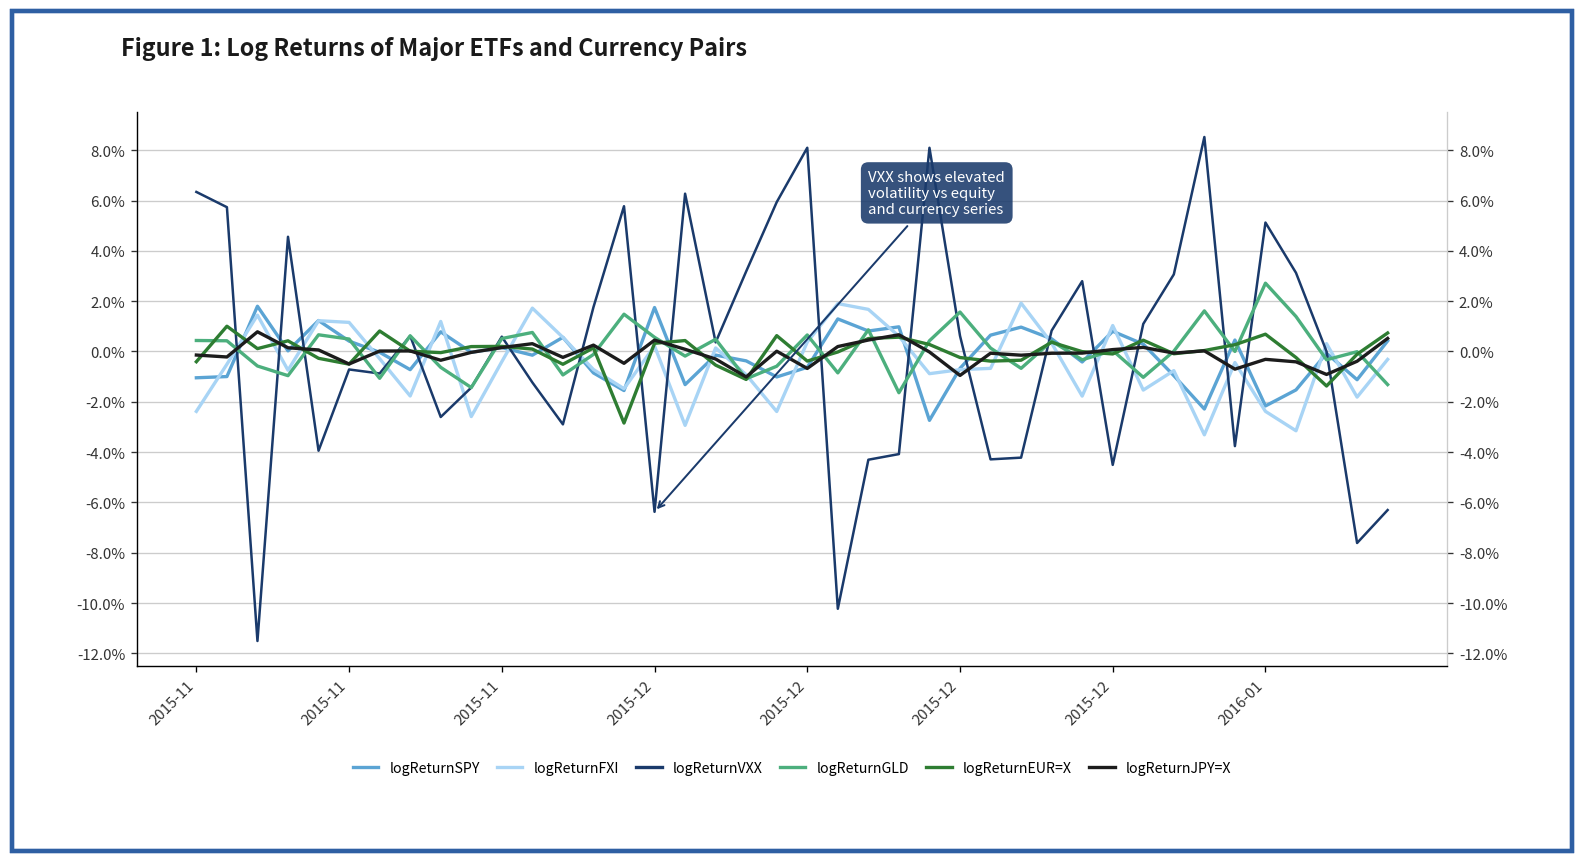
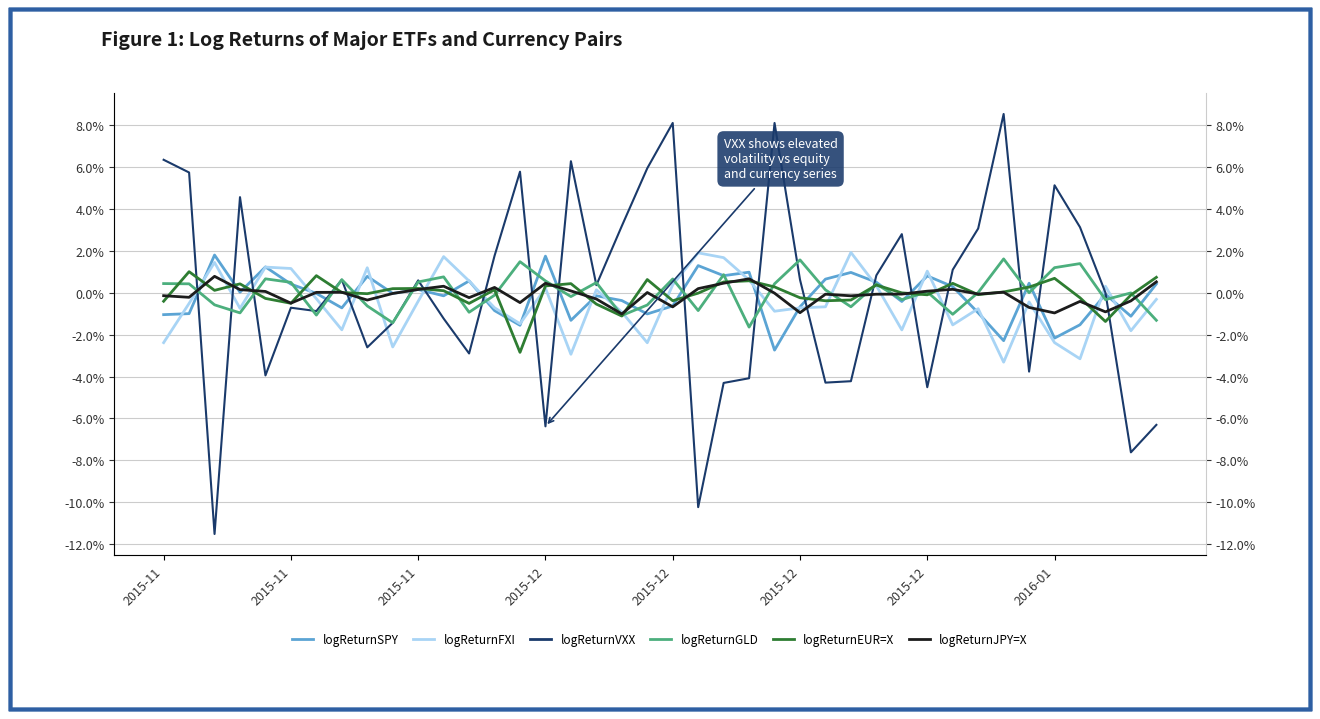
  {
    "logReturnSPY": {
      "2016-01": "-2.2%"
    },
    "logReturnFXI": {
      "2016-01": "-2.4%"
    },
    "logReturnVXX": {
      "2016-01": "5.1%"
    },
    "logReturnGLD": {
-     "2016-01": "2.7%"
+     "2016-01": "1.2%"
    },
    "logReturnEUR=X": {
      "2016-01": "0.7%"
    },
    "logReturnJPY=X": {
-     "2016-01": "-0.3%"
+     "2016-01": "-1.0%"
    }
  }
